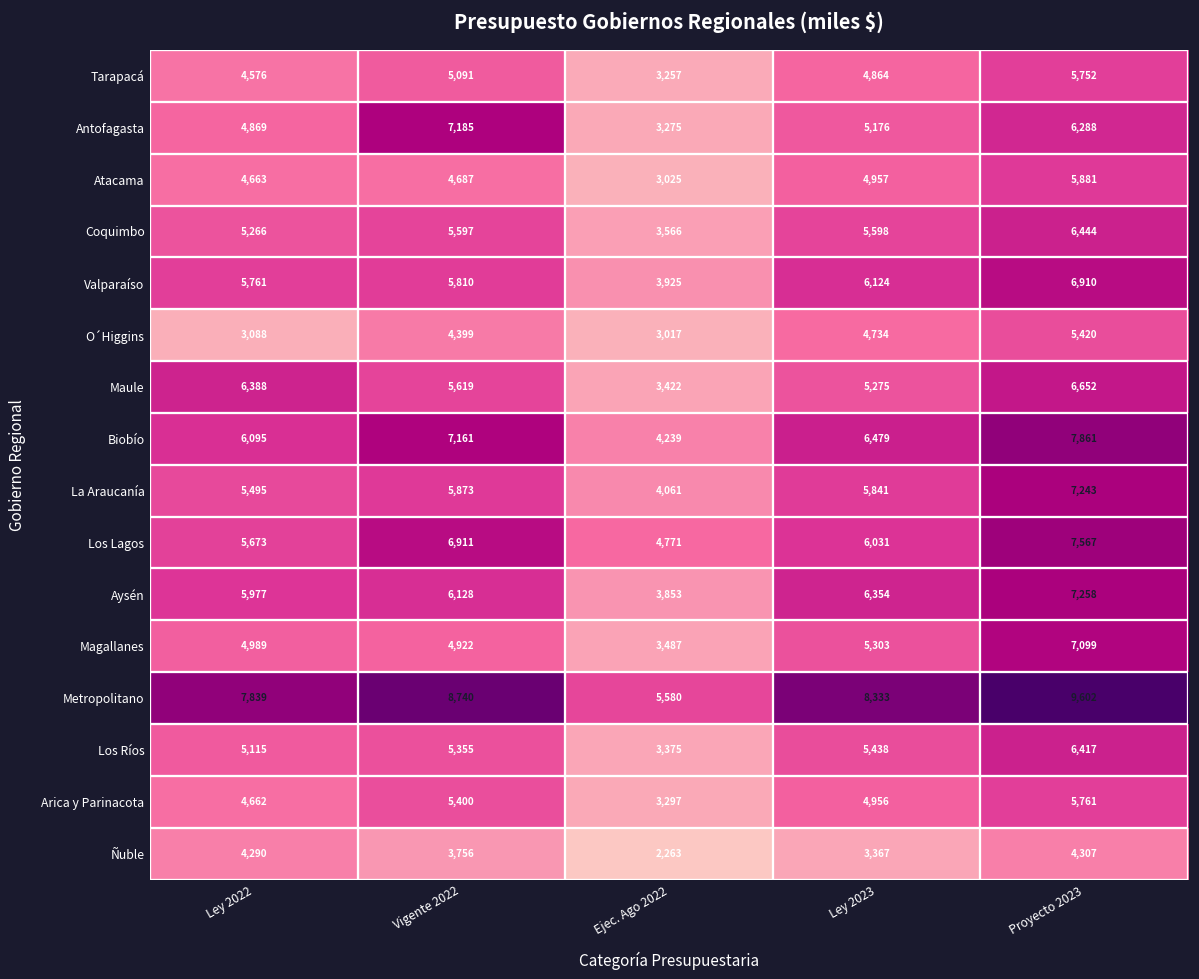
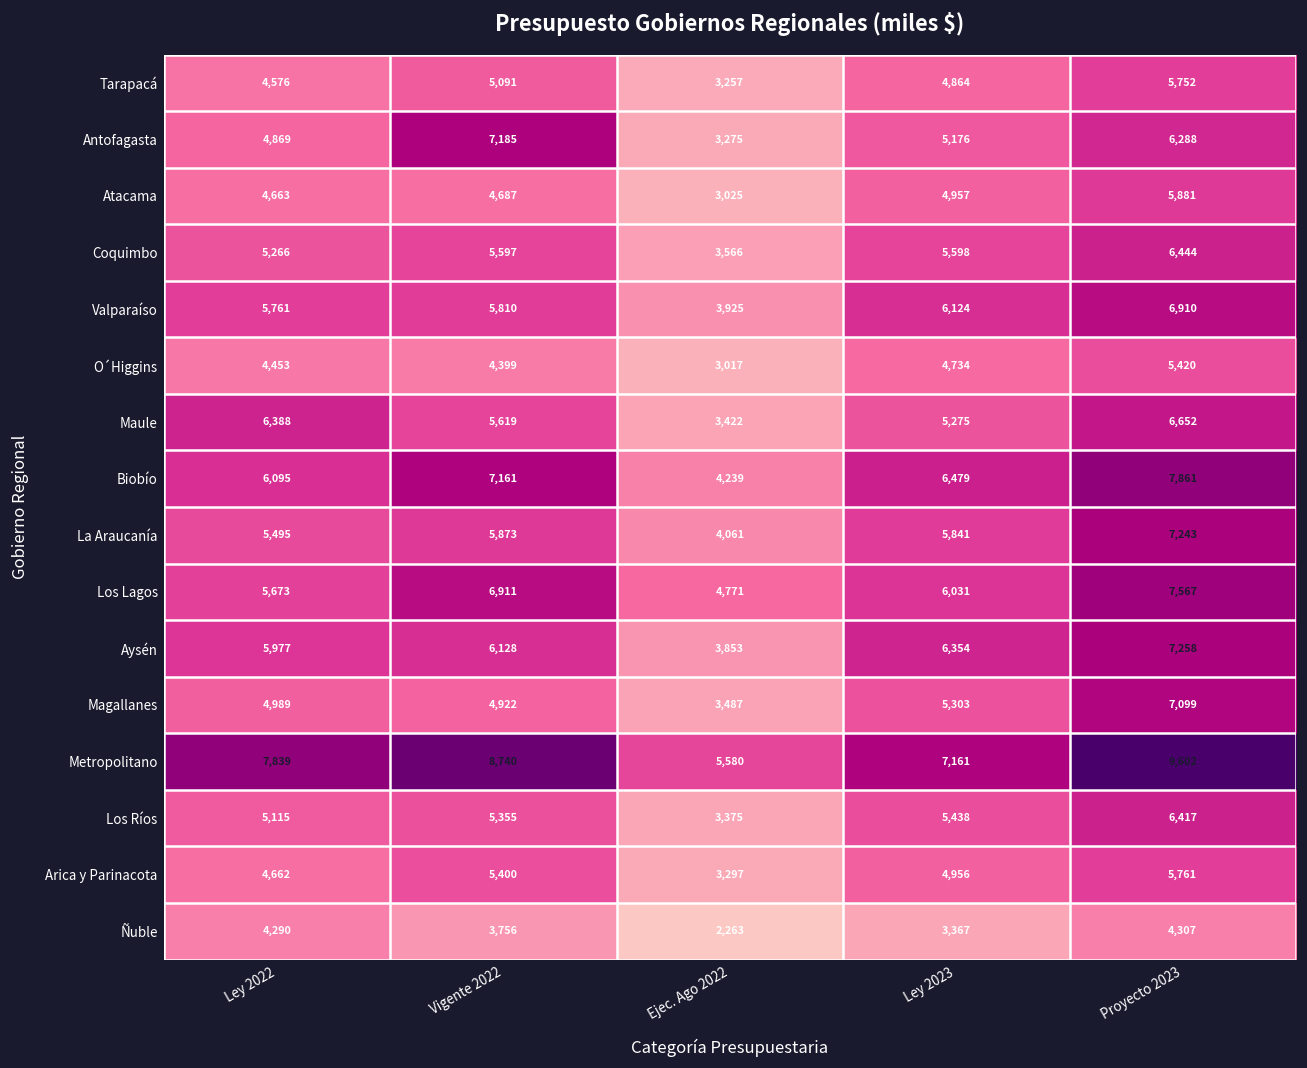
  {
    "Tarapacá": {
      "Ley 2022": "4,576",
      "Vigente 2022": "5,091",
      "Ejec. Ago 2022": "3,257",
      "Ley 2023": "4,864",
      "Proyecto 2023": "5,752"
    },
    "Antofagasta": {
      "Ley 2022": "4,869",
      "Vigente 2022": "7,185",
      "Ejec. Ago 2022": "3,275",
      "Ley 2023": "5,176",
      "Proyecto 2023": "6,288"
    },
    "Atacama": {
      "Ley 2022": "4,663",
      "Vigente 2022": "4,687",
      "Ejec. Ago 2022": "3,025",
      "Ley 2023": "4,957",
      "Proyecto 2023": "5,881"
    },
    "Coquimbo": {
      "Ley 2022": "5,266",
      "Vigente 2022": "5,597",
      "Ejec. Ago 2022": "3,566",
      "Ley 2023": "5,598",
      "Proyecto 2023": "6,444"
    },
    "Valparaíso": {
      "Ley 2022": "5,761",
      "Vigente 2022": "5,810",
      "Ejec. Ago 2022": "3,925",
      "Ley 2023": "6,124",
      "Proyecto 2023": "6,910"
    },
    "O´Higgins": {
-     "Ley 2022": "3,088",
+     "Ley 2022": "4,453",
      "Vigente 2022": "4,399",
      "Ejec. Ago 2022": "3,017",
      "Ley 2023": "4,734",
      "Proyecto 2023": "5,420"
    },
    "Maule": {
      "Ley 2022": "6,388",
      "Vigente 2022": "5,619",
      "Ejec. Ago 2022": "3,422",
      "Ley 2023": "5,275",
      "Proyecto 2023": "6,652"
    },
    "Biobío": {
      "Ley 2022": "6,095",
      "Vigente 2022": "7,161",
      "Ejec. Ago 2022": "4,239",
      "Ley 2023": "6,479",
      "Proyecto 2023": "7,861"
    },
    "La Araucanía": {
      "Ley 2022": "5,495",
      "Vigente 2022": "5,873",
      "Ejec. Ago 2022": "4,061",
      "Ley 2023": "5,841",
      "Proyecto 2023": "7,243"
    },
    "Los Lagos": {
      "Ley 2022": "5,673",
      "Vigente 2022": "6,911",
      "Ejec. Ago 2022": "4,771",
      "Ley 2023": "6,031",
      "Proyecto 2023": "7,567"
    },
    "Aysén": {
      "Ley 2022": "5,977",
      "Vigente 2022": "6,128",
      "Ejec. Ago 2022": "3,853",
      "Ley 2023": "6,354",
      "Proyecto 2023": "7,258"
    },
    "Magallanes": {
      "Ley 2022": "4,989",
      "Vigente 2022": "4,922",
      "Ejec. Ago 2022": "3,487",
      "Ley 2023": "5,303",
      "Proyecto 2023": "7,099"
    },
    "Metropolitano": {
      "Ley 2022": "7,839",
      "Vigente 2022": "8,740",
      "Ejec. Ago 2022": "5,580",
-     "Ley 2023": "8,333",
+     "Ley 2023": "7,161",
      "Proyecto 2023": "9,602"
    },
    "Los Ríos": {
      "Ley 2022": "5,115",
      "Vigente 2022": "5,355",
      "Ejec. Ago 2022": "3,375",
      "Ley 2023": "5,438",
      "Proyecto 2023": "6,417"
    },
    "Arica y Parinacota": {
      "Ley 2022": "4,662",
      "Vigente 2022": "5,400",
      "Ejec. Ago 2022": "3,297",
      "Ley 2023": "4,956",
      "Proyecto 2023": "5,761"
    },
    "Ñuble": {
      "Ley 2022": "4,290",
      "Vigente 2022": "3,756",
      "Ejec. Ago 2022": "2,263",
      "Ley 2023": "3,367",
      "Proyecto 2023": "4,307"
    }
  }
